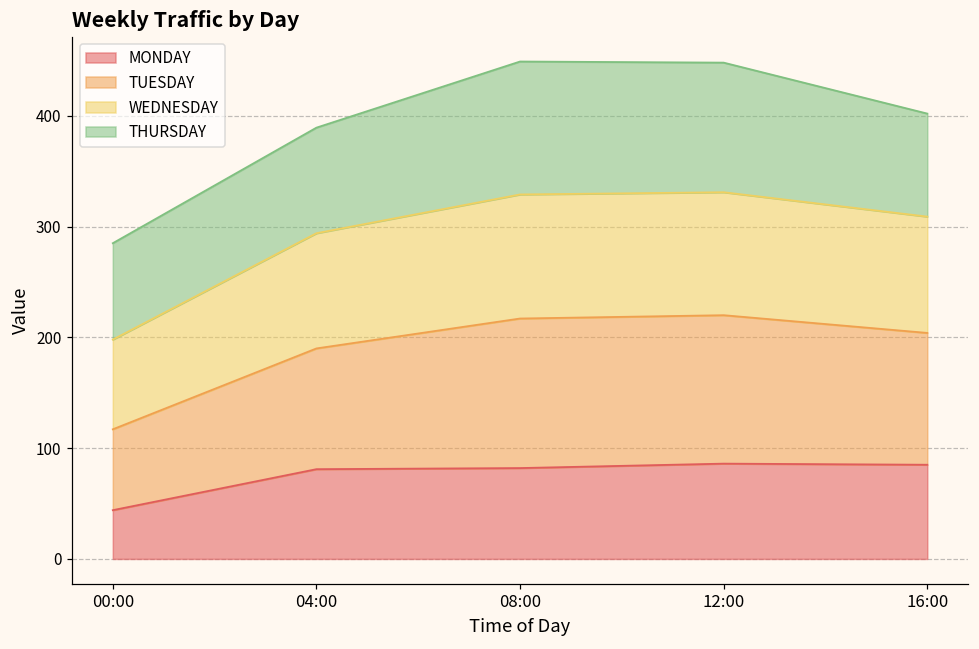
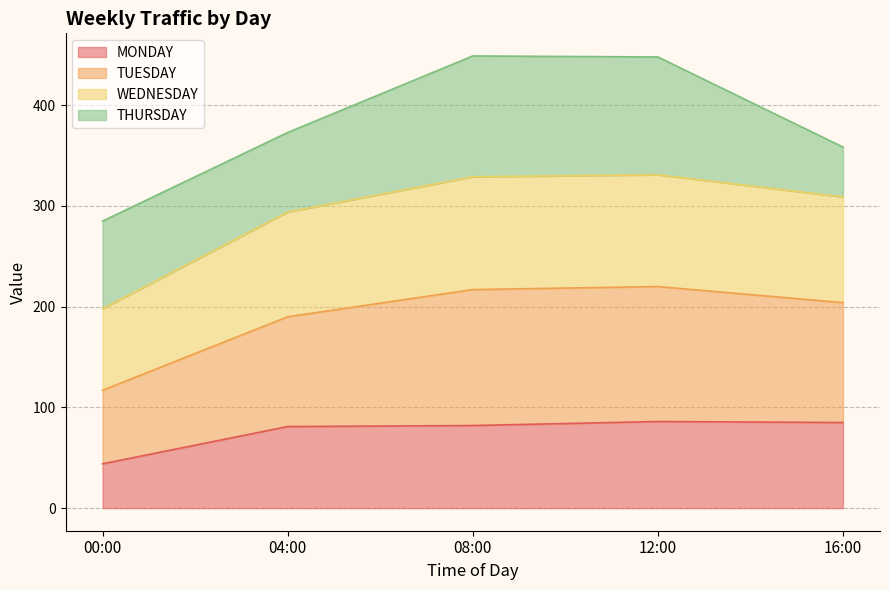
  {
    "THURSDAY": {
      "00:00": 87,
-     "04:00": 95,
+     "04:00": 79,
      "08:00": 120,
      "12:00": 117,
-     "16:00": 93
+     "16:00": 50
    }
  }
